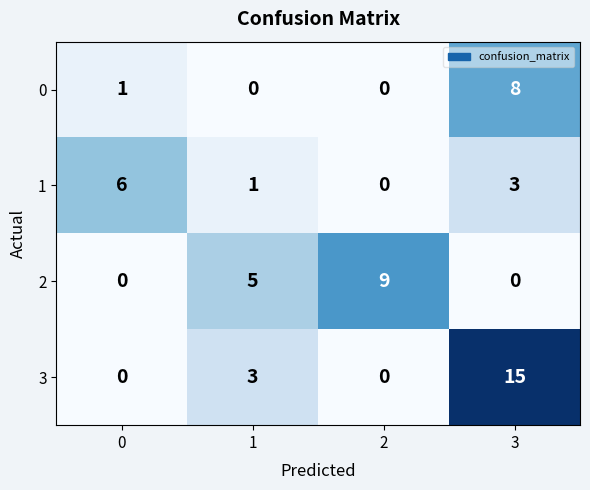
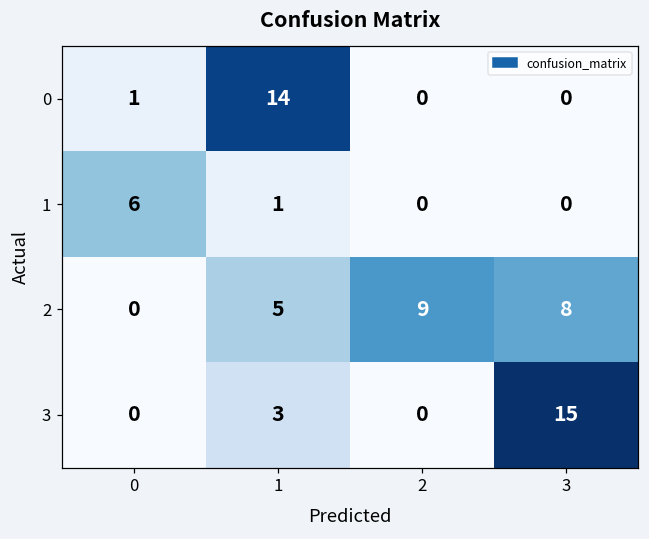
  {
    "0": {
      "0": 1,
-     "1": 0,
+     "1": 14,
      "2": 0,
-     "3": 8
+     "3": 0
    },
    "1": {
      "0": 6,
      "1": 1,
      "2": 0,
-     "3": 3
+     "3": 0
    },
    "2": {
      "0": 0,
      "1": 5,
      "2": 9,
-     "3": 0
+     "3": 8
    },
    "3": {
      "0": 0,
      "1": 3,
      "2": 0,
      "3": 15
    }
  }
